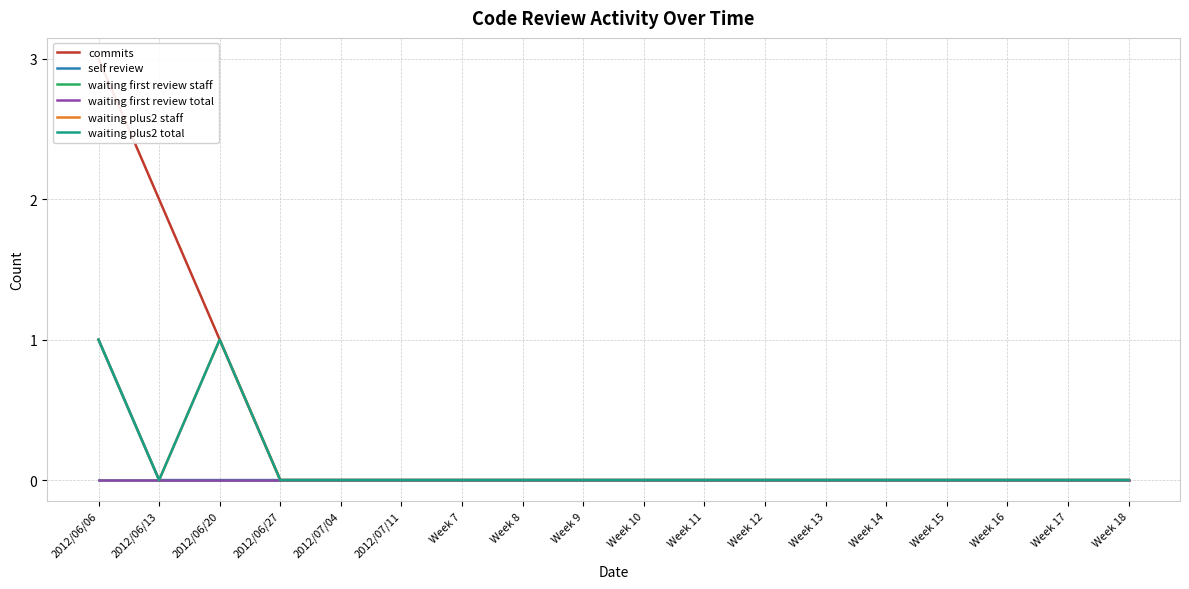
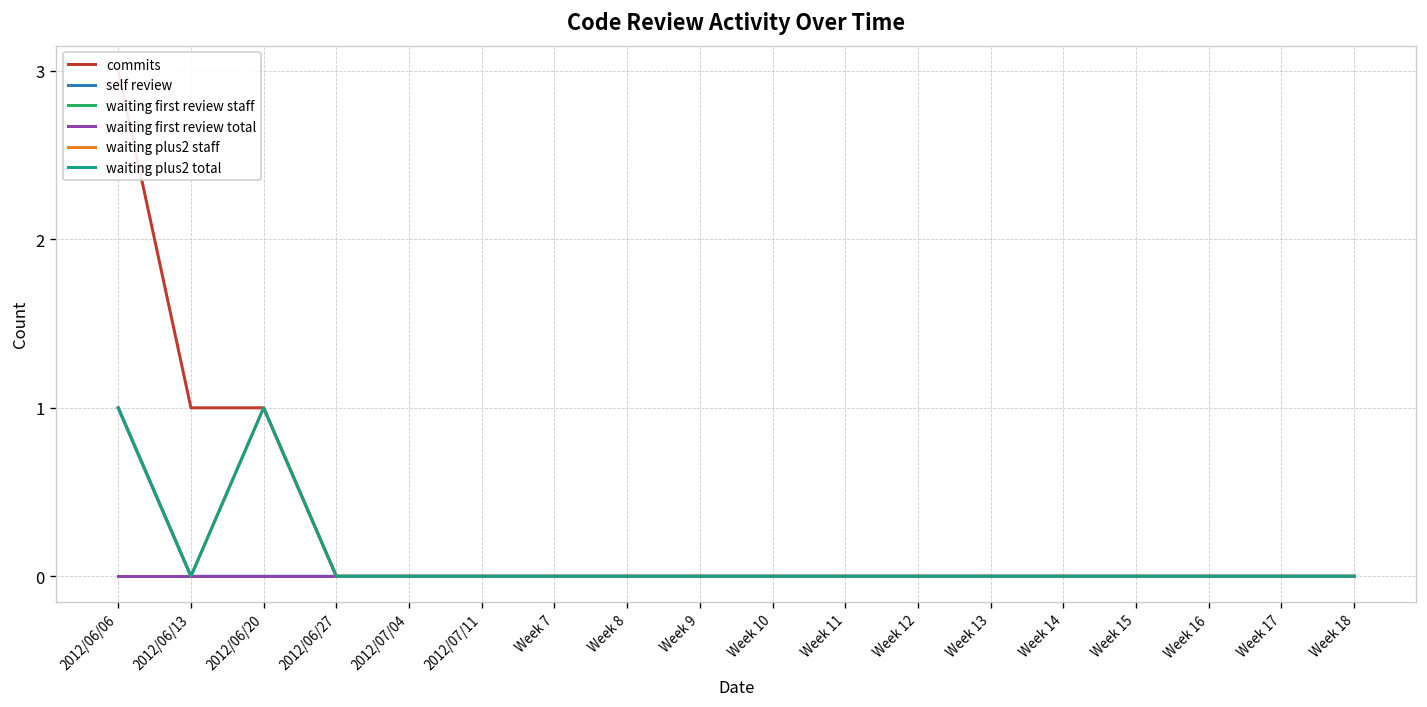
  {
    "commits": {
-     "2012/06/13": 2
+     "2012/06/13": 1
    },
    "waiting first review total": {
      "2012/06/06": 0
    }
  }
